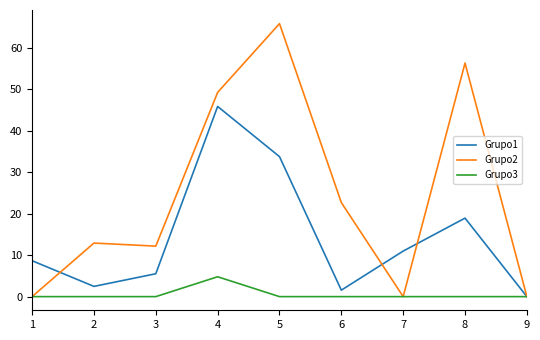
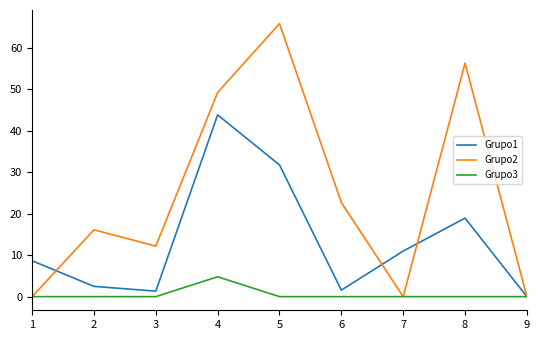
  {
    "Grupo1": {
      "1": 9,
      "2": 2,
-     "3": 6,
-     "4": 46,
-     "5": 34,
+     "3": 1,
+     "4": 44,
+     "5": 32,
      "6": 2,
      "7": 11,
      "8": 19
    },
    "Grupo2": {
-     "2": 13,
+     "2": 16,
      "3": 12,
      "4": 49,
      "5": 66,
      "6": 23,
      "8": 56
    },
    "Grupo3": {
      "2": 0,
      "3": 0,
      "4": 5,
      "5": 0,
      "6": 0,
      "8": 0
    }
  }
